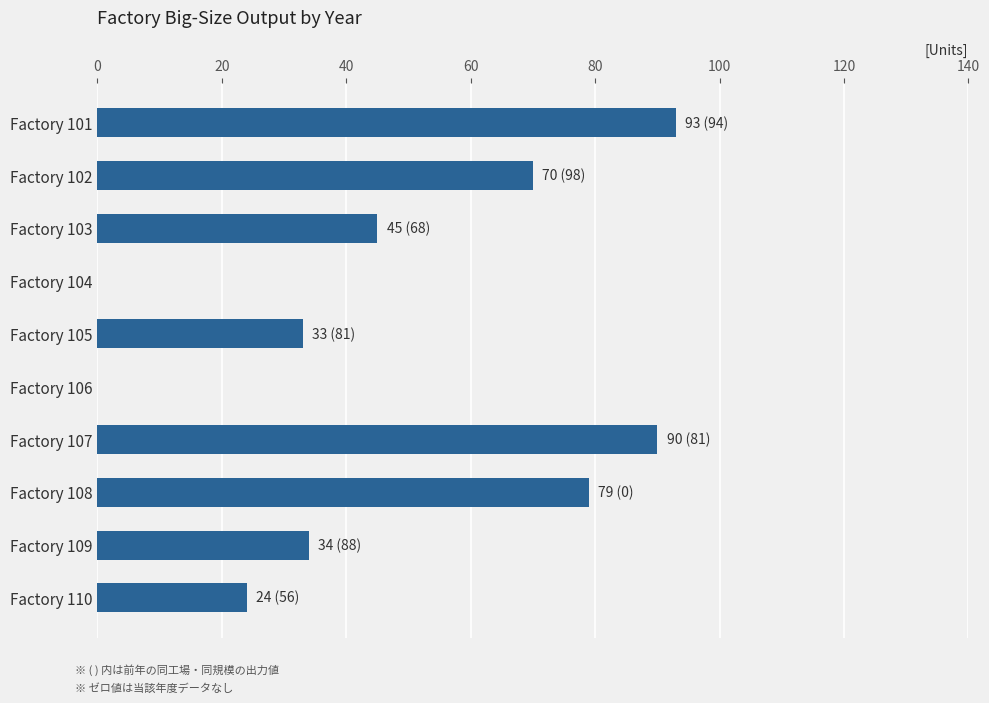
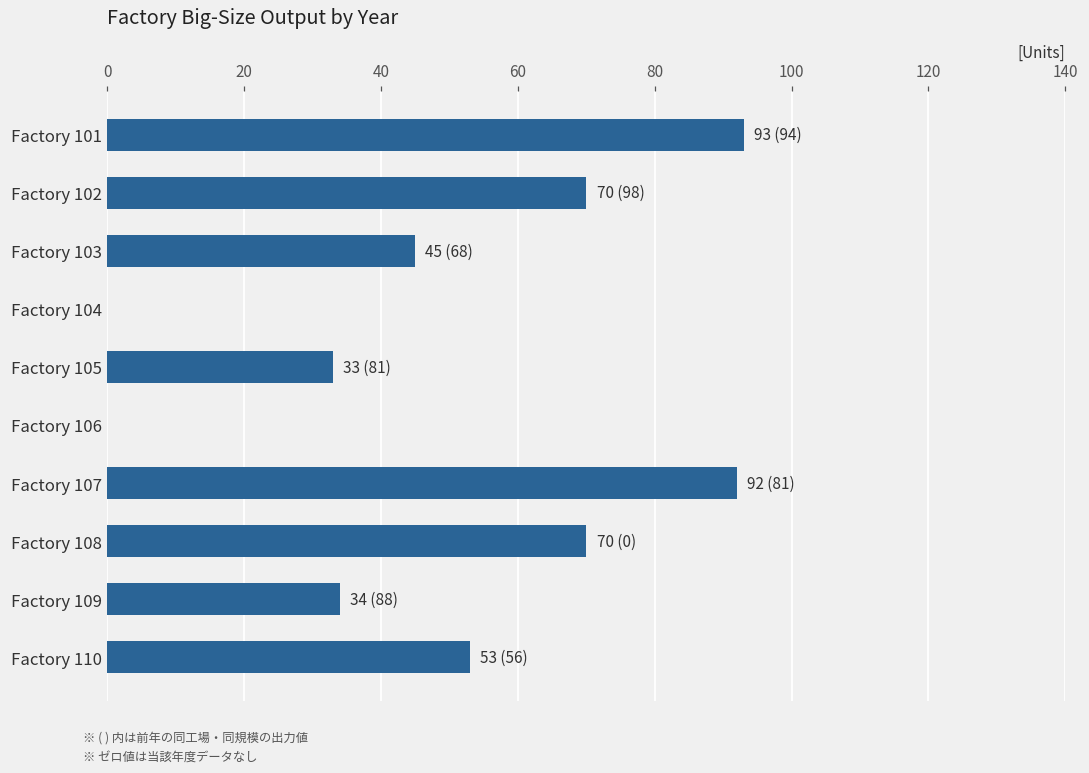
  {
    "Factory 101": 93,
    "Factory 102": 70,
    "Factory 103": 45,
    "Factory 105": 33,
-   "Factory 107": 90,
-   "Factory 108": 79,
+   "Factory 107": 92,
+   "Factory 108": 70,
    "Factory 109": 34,
-   "Factory 110": 24
+   "Factory 110": 53
  }
